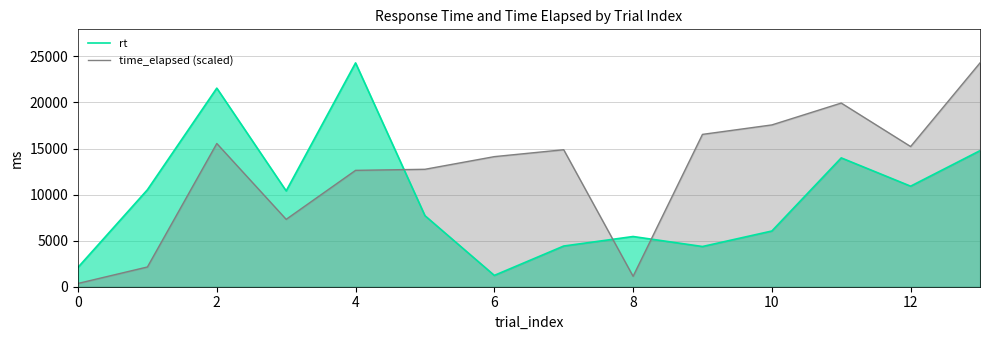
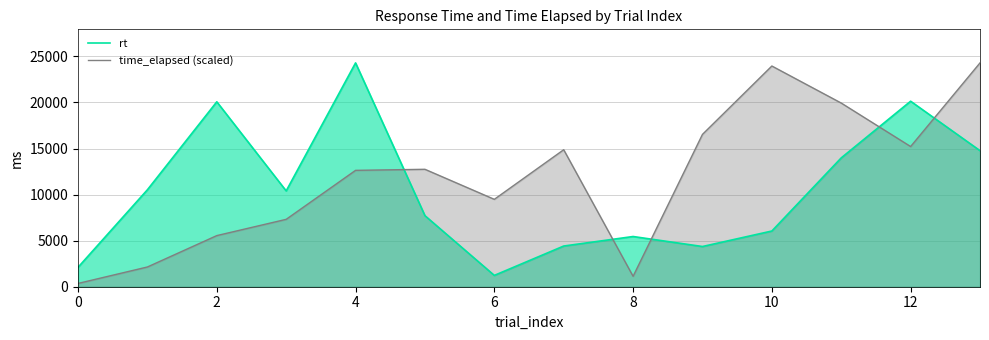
  {
    "rt": {
      "0": 2000,
-     "2": 22000,
+     "2": 20000,
      "4": 24000,
      "6": 1000,
      "8": 5000,
      "10": 6000,
-     "12": 11000
+     "12": 20000
    },
    "time_elapsed (scaled)": {
      "0": 0,
-     "2": 16000,
+     "2": 6000,
      "4": 13000,
-     "6": 14000,
+     "6": 9000,
      "8": 1000,
-     "10": 18000,
+     "10": 24000,
      "12": 15000
    }
  }
